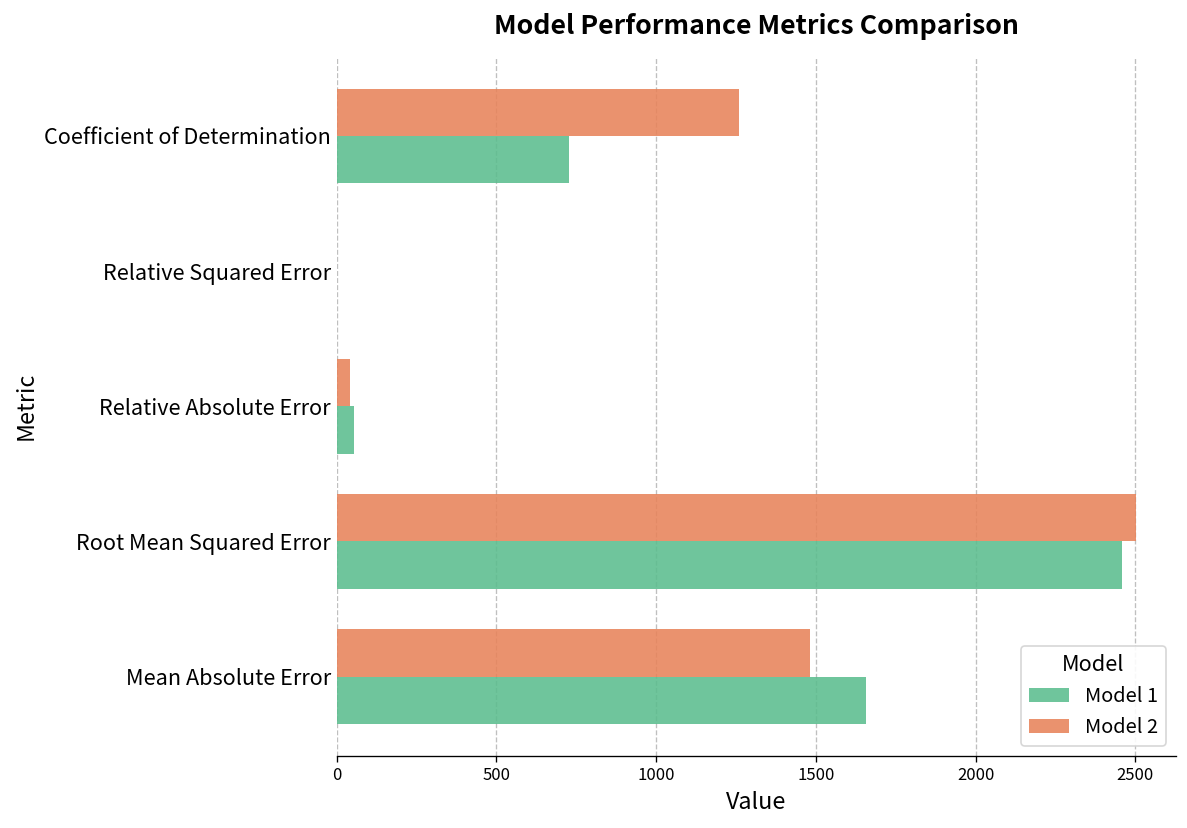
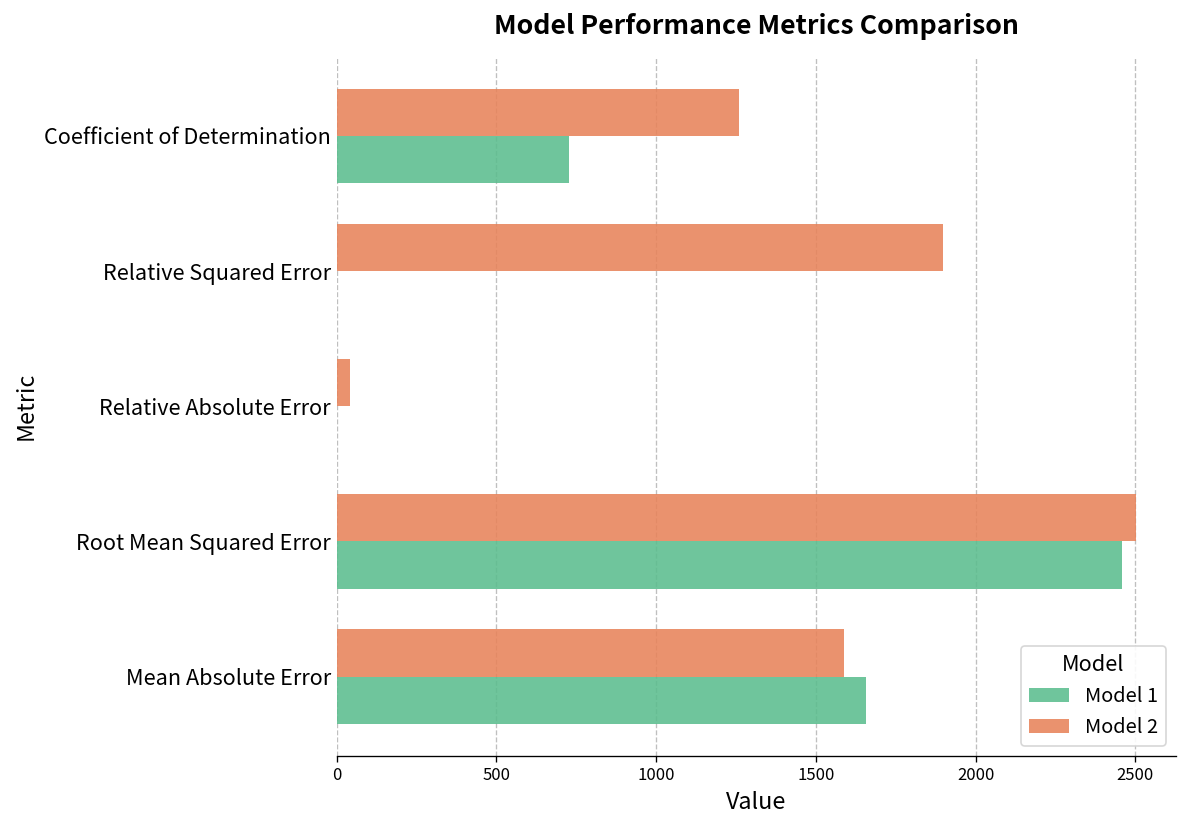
  {
    "Model 1": {
      "Coefficient of Determination": 730,
-     "Relative Absolute Error": 50,
+     "Relative Absolute Error": 0,
      "Root Mean Squared Error": 2460,
      "Mean Absolute Error": 1660
    },
    "Model 2": {
      "Coefficient of Determination": 1260,
-     "Relative Squared Error": 0,
+     "Relative Squared Error": 1900,
      "Relative Absolute Error": 40,
      "Root Mean Squared Error": 2500,
-     "Mean Absolute Error": 1480
+     "Mean Absolute Error": 1590
    }
  }
